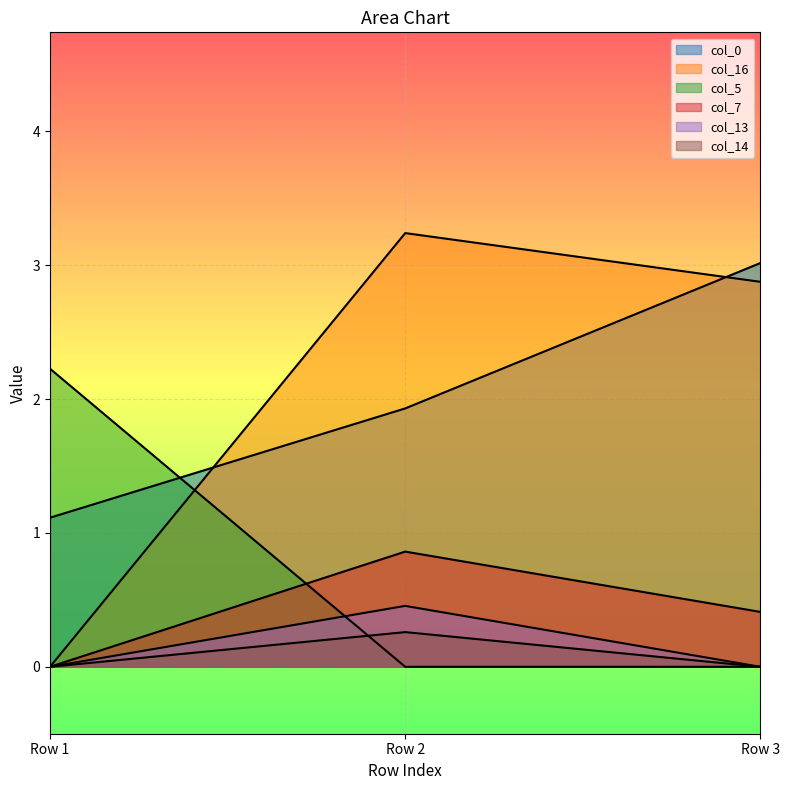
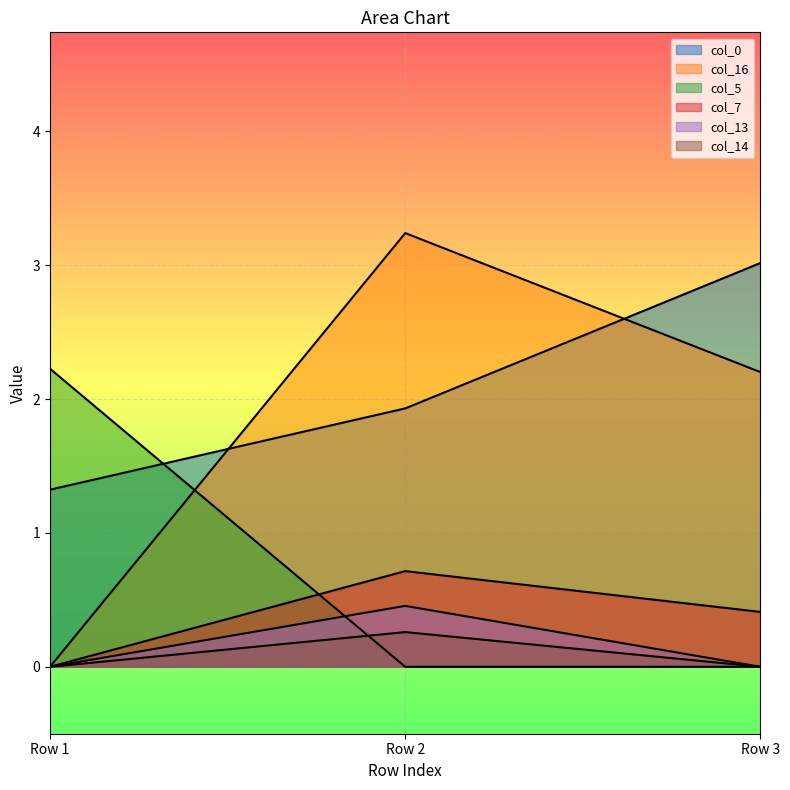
  {
    "col_0": {
-     "Row 1": 1.11,
+     "Row 1": 1.32,
      "Row 2": 1.93,
      "Row 3": 3.02
    },
    "col_16": {
      "Row 2": 3.24,
-     "Row 3": 2.88
+     "Row 3": 2.20
    },
    "col_5": {
      "Row 1": 2.23,
      "Row 2": 0.00
    },
    "col_7": {
-     "Row 2": 0.86,
+     "Row 2": 0.71,
      "Row 3": 0.41
    },
    "col_13": {
      "Row 2": 0.46
    },
    "col_14": {
      "Row 2": 0.26
    }
  }
